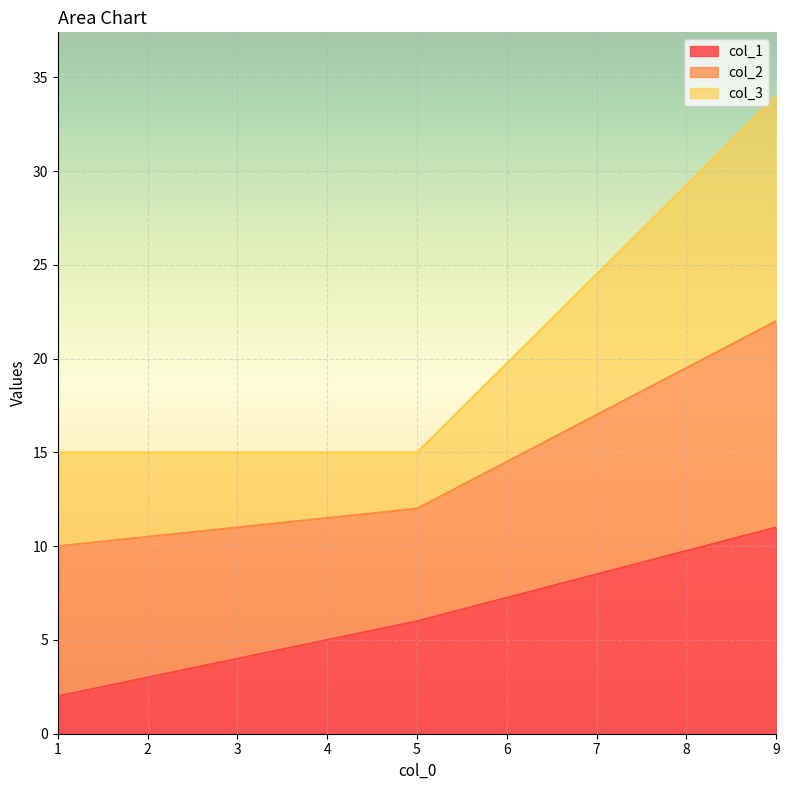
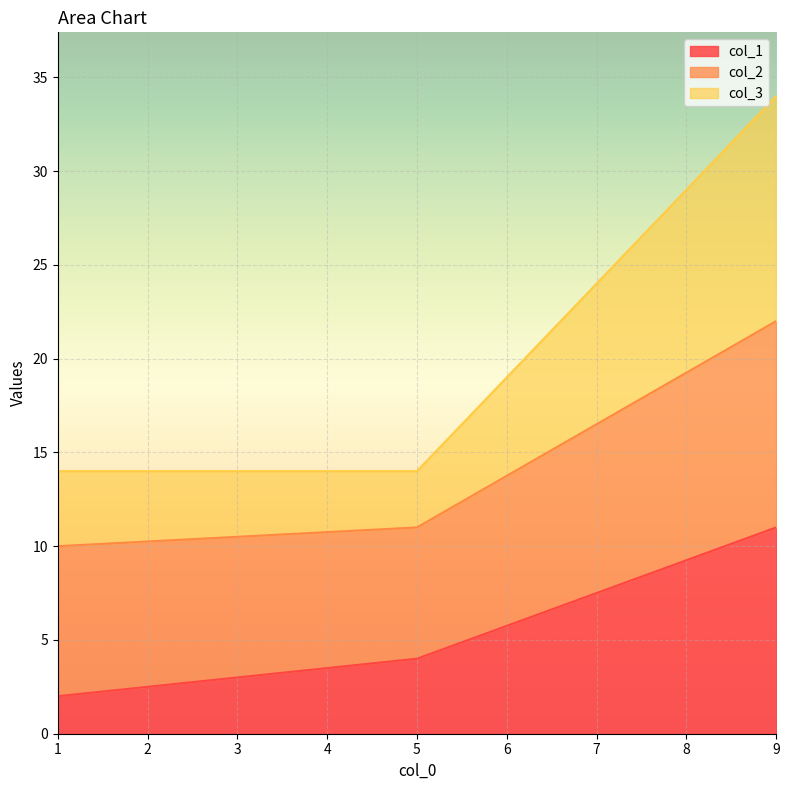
  {
    "col_1": {
      "1": 2,
-     "5": 6,
+     "5": 4,
      "9": 11
    },
    "col_2": {
      "1": 8,
-     "5": 6,
+     "5": 7,
      "9": 11
    },
    "col_3": {
-     "1": 5,
+     "1": 4,
      "5": 3,
      "9": 12
    }
  }
